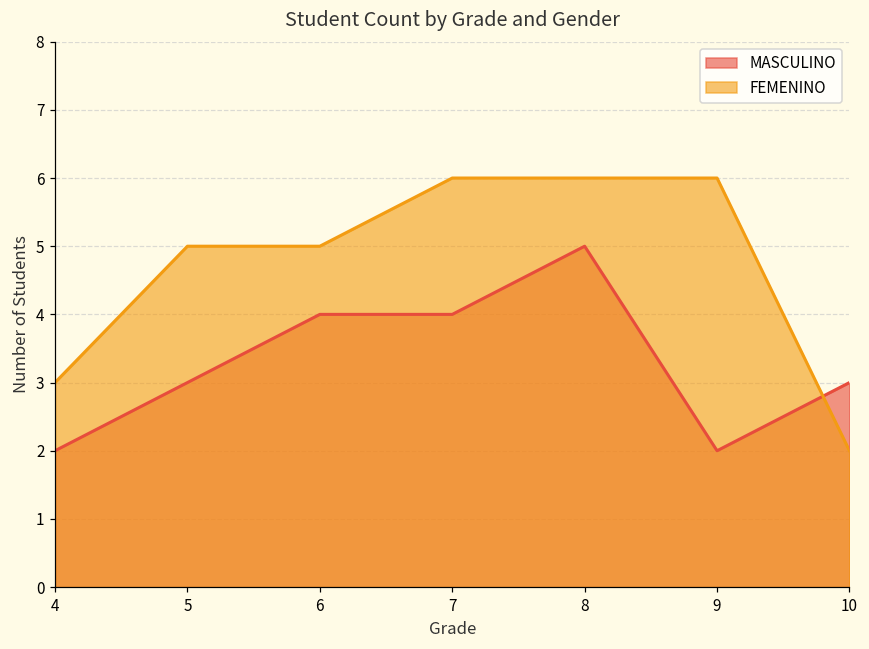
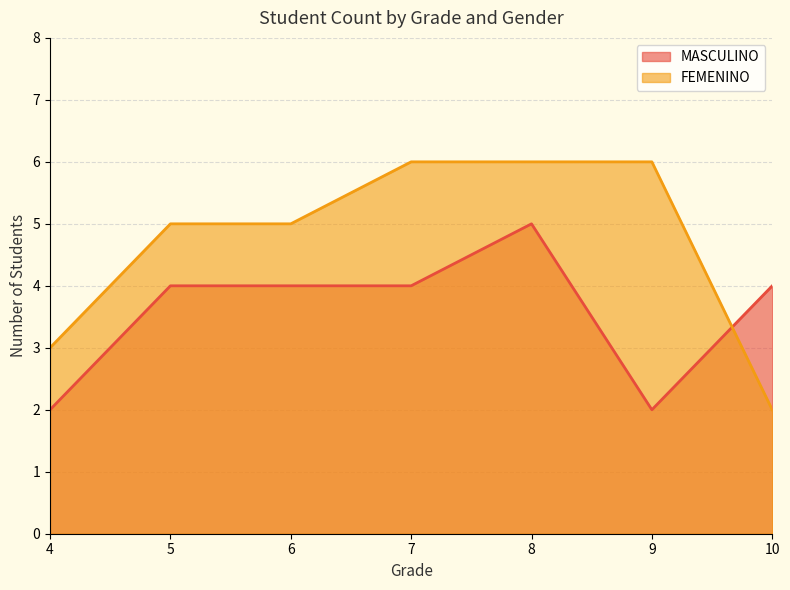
  {
    "MASCULINO": {
      "4": 2,
-     "5": 3,
+     "5": 4,
      "6": 4,
      "7": 4,
      "8": 5,
      "9": 2,
-     "10": 3
+     "10": 4
    },
    "FEMENINO": {
      "4": 3,
      "5": 5,
      "6": 5,
      "7": 6,
      "8": 6,
      "9": 6,
      "10": 2
    }
  }
